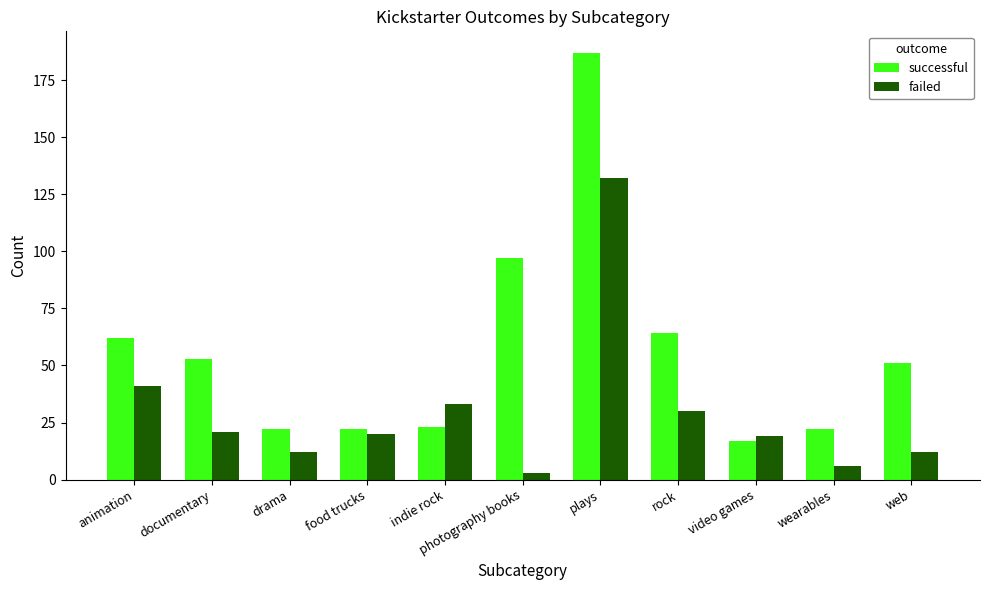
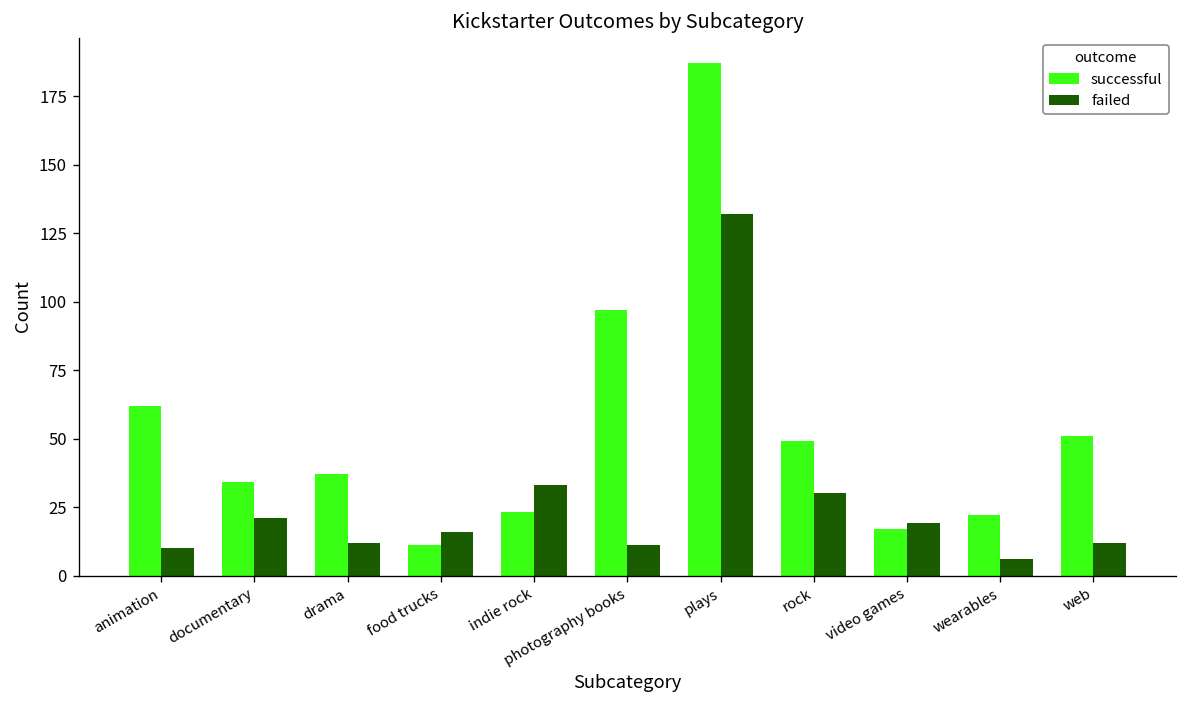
  {
    "successful": {
      "animation": 62,
-     "documentary": 53,
-     "drama": 22,
-     "food trucks": 22,
+     "documentary": 34,
+     "drama": 37,
+     "food trucks": 11,
      "indie rock": 23,
      "photography books": 97,
      "plays": 187,
-     "rock": 64,
+     "rock": 49,
      "video games": 17,
      "wearables": 22,
      "web": 51
    },
    "failed": {
-     "animation": 41,
+     "animation": 10,
      "documentary": 21,
      "drama": 12,
-     "food trucks": 20,
+     "food trucks": 16,
      "indie rock": 33,
-     "photography books": 3,
+     "photography books": 11,
      "plays": 132,
      "rock": 30,
      "video games": 19,
      "wearables": 6,
      "web": 12
    }
  }
